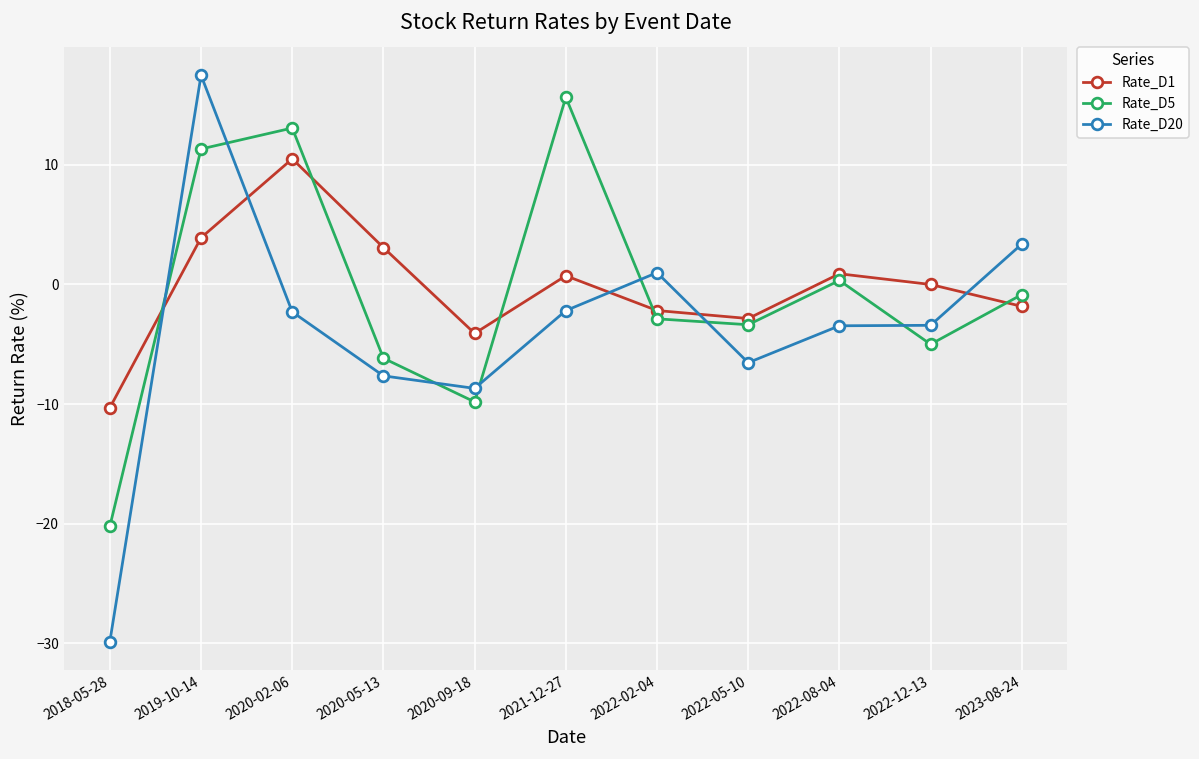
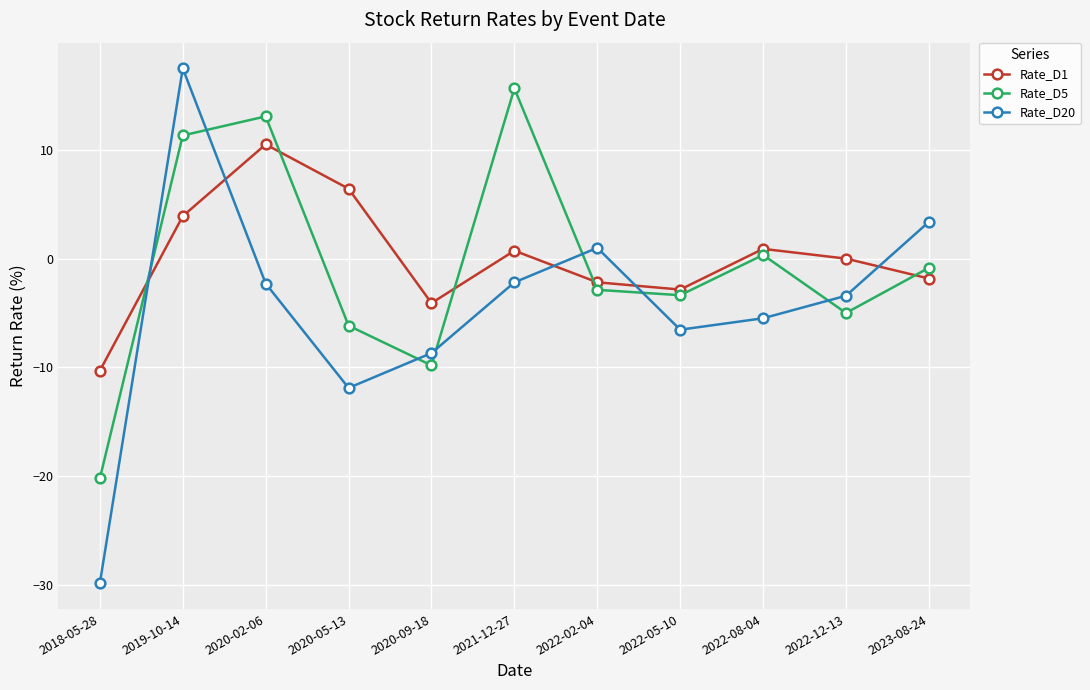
  {
    "Rate_D1": {
      "2018-05-28": -10.3,
      "2019-10-14": 3.9,
      "2020-02-06": 10.5,
-     "2020-05-13": 3.1,
+     "2020-05-13": 6.4,
      "2020-09-18": -4.1,
      "2021-12-27": 0.7,
      "2022-02-04": -2.2,
      "2022-05-10": -2.8,
      "2022-08-04": 0.9,
      "2022-12-13": 0.0,
      "2023-08-24": -1.8
    },
    "Rate_D5": {
      "2018-05-28": -20.2,
      "2019-10-14": 11.3,
      "2020-02-06": 13.1,
      "2020-05-13": -6.2,
      "2020-09-18": -9.8,
      "2021-12-27": 15.7,
      "2022-02-04": -2.9,
      "2022-05-10": -3.4,
      "2022-08-04": 0.3,
      "2022-12-13": -5.0,
      "2023-08-24": -0.8
    },
    "Rate_D20": {
      "2018-05-28": -29.9,
      "2019-10-14": 17.5,
      "2020-02-06": -2.3,
-     "2020-05-13": -7.6,
+     "2020-05-13": -11.9,
      "2020-09-18": -8.7,
      "2021-12-27": -2.2,
      "2022-02-04": 1.0,
      "2022-05-10": -6.5,
-     "2022-08-04": -3.5,
+     "2022-08-04": -5.5,
      "2022-12-13": -3.4,
      "2023-08-24": 3.4
    }
  }
